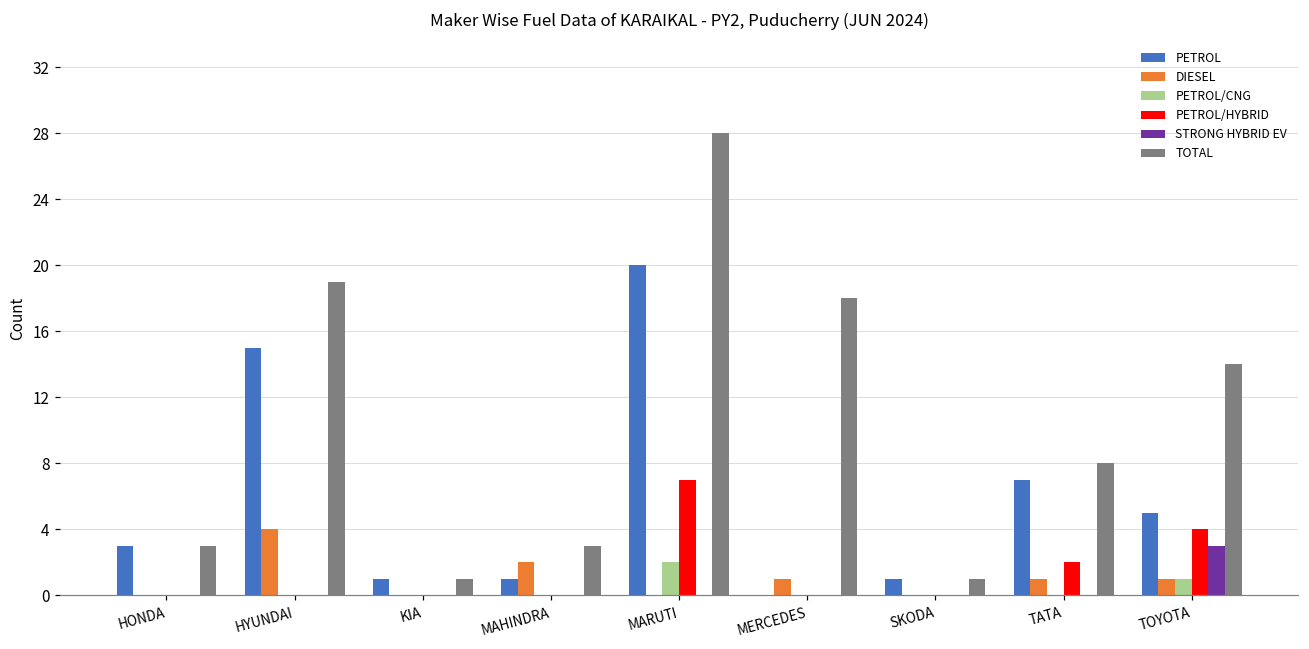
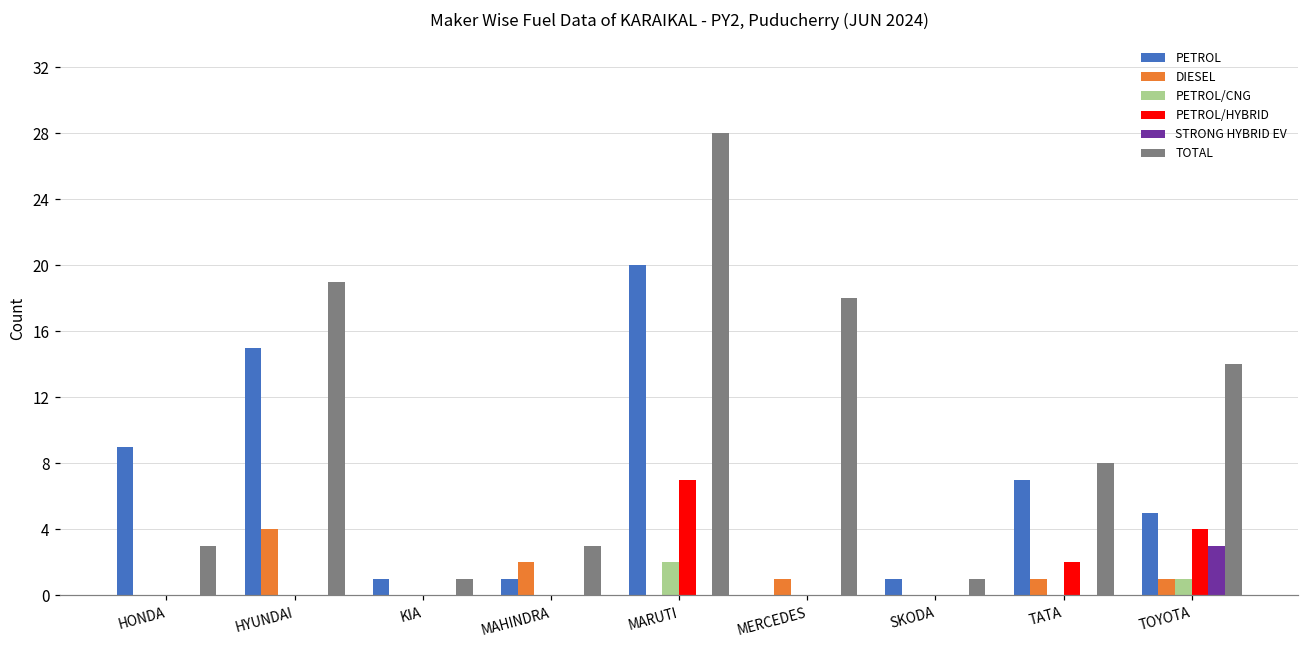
  {
    "PETROL": {
-     "HONDA": 3,
+     "HONDA": 9,
      "HYUNDAI": 15,
      "KIA": 1,
      "MAHINDRA": 1,
      "MARUTI": 20,
      "MERCEDES": 0,
      "SKODA": 1,
      "TATA": 7,
      "TOYOTA": 5
    },
    "DIESEL": {
      "HONDA": 0,
      "HYUNDAI": 4,
      "KIA": 0,
      "MAHINDRA": 2,
      "MARUTI": 0,
      "MERCEDES": 1,
      "SKODA": 0,
      "TATA": 1,
      "TOYOTA": 1
    },
    "PETROL/CNG": {
      "HONDA": 0,
      "HYUNDAI": 0,
      "KIA": 0,
      "MAHINDRA": 0,
      "MARUTI": 2,
      "MERCEDES": 0,
      "SKODA": 0,
      "TATA": 0,
      "TOYOTA": 1
    },
    "PETROL/HYBRID": {
      "HONDA": 0,
      "HYUNDAI": 0,
      "KIA": 0,
      "MAHINDRA": 0,
      "MARUTI": 7,
      "MERCEDES": 0,
      "SKODA": 0,
      "TATA": 2,
      "TOYOTA": 4
    },
    "STRONG HYBRID EV": {
      "HONDA": 0,
      "HYUNDAI": 0,
      "KIA": 0,
      "MAHINDRA": 0,
      "MARUTI": 0,
      "MERCEDES": 0,
      "SKODA": 0,
      "TATA": 0,
      "TOYOTA": 3
    },
    "TOTAL": {
      "HONDA": 3,
      "HYUNDAI": 19,
      "KIA": 1,
      "MAHINDRA": 3,
      "MARUTI": 28,
      "MERCEDES": 18,
      "SKODA": 1,
      "TATA": 8,
      "TOYOTA": 14
    }
  }
